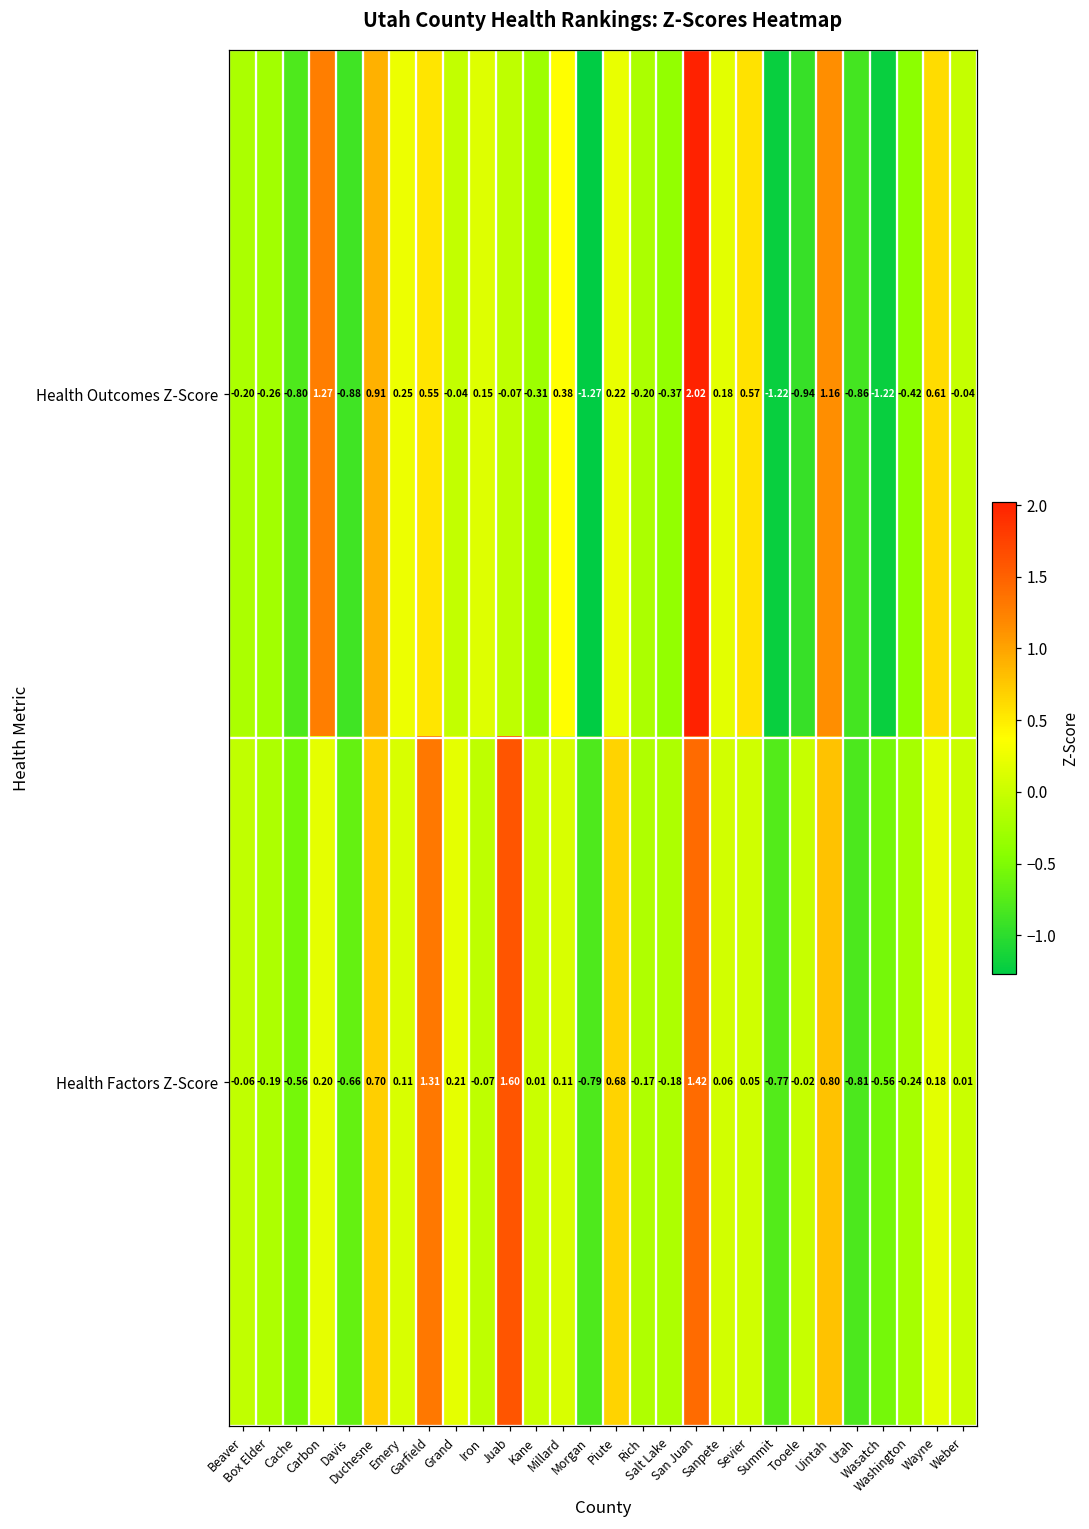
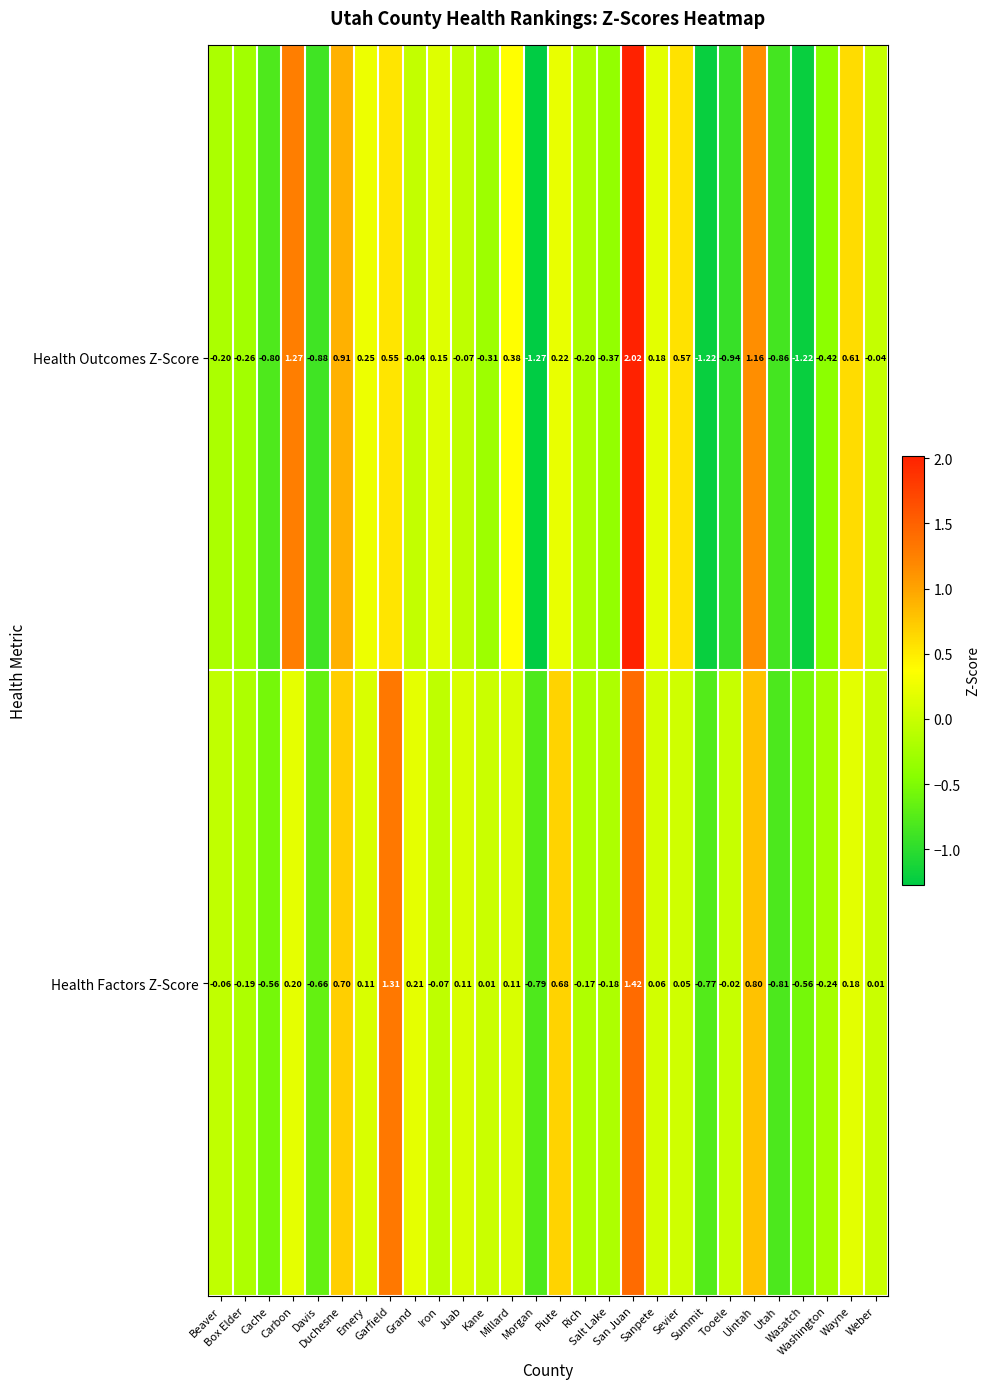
  {
    "Health Outcomes Z-Score": {
      "Beaver": -0.20,
      "Box Elder": -0.26,
      "Cache": -0.80,
      "Carbon": 1.27,
      "Davis": -0.88,
      "Duchesne": 0.91,
      "Emery": 0.25,
      "Garfield": 0.55,
      "Grand": -0.04,
      "Iron": 0.15,
      "Juab": -0.07,
      "Kane": -0.31,
      "Millard": 0.38,
      "Morgan": -1.27,
      "Piute": 0.22,
      "Rich": -0.20,
      "Salt Lake": -0.37,
      "San Juan": 2.02,
      "Sanpete": 0.18,
      "Sevier": 0.57,
      "Summit": -1.22,
      "Tooele": -0.94,
      "Uintah": 1.16,
      "Utah": -0.86,
      "Wasatch": -1.22,
      "Washington": -0.42,
      "Wayne": 0.61,
      "Weber": -0.04
    },
    "Health Factors Z-Score": {
      "Beaver": -0.06,
      "Box Elder": -0.19,
      "Cache": -0.56,
      "Carbon": 0.20,
      "Davis": -0.66,
      "Duchesne": 0.70,
      "Emery": 0.11,
      "Garfield": 1.31,
      "Grand": 0.21,
      "Iron": -0.07,
-     "Juab": 1.60,
+     "Juab": 0.11,
      "Kane": 0.01,
      "Millard": 0.11,
      "Morgan": -0.79,
      "Piute": 0.68,
      "Rich": -0.17,
      "Salt Lake": -0.18,
      "San Juan": 1.42,
      "Sanpete": 0.06,
      "Sevier": 0.05,
      "Summit": -0.77,
      "Tooele": -0.02,
      "Uintah": 0.80,
      "Utah": -0.81,
      "Wasatch": -0.56,
      "Washington": -0.24,
      "Wayne": 0.18,
      "Weber": 0.01
    }
  }
